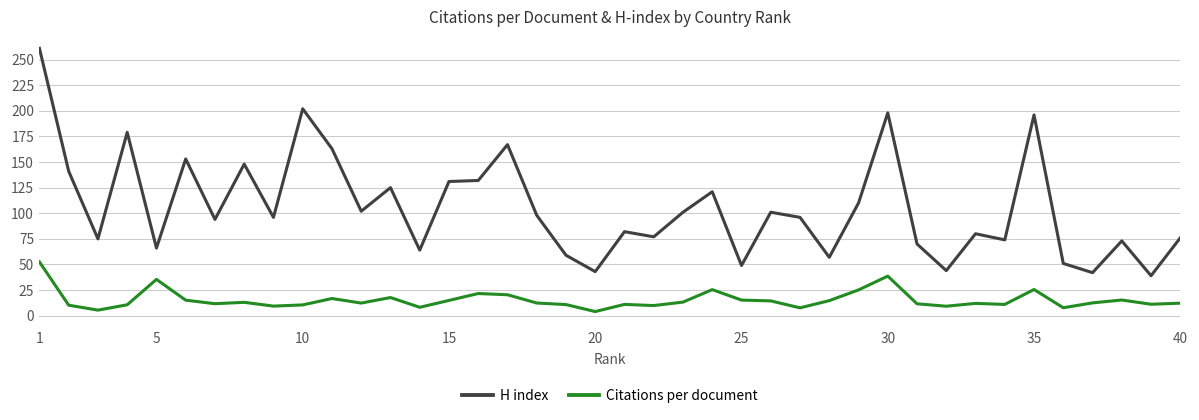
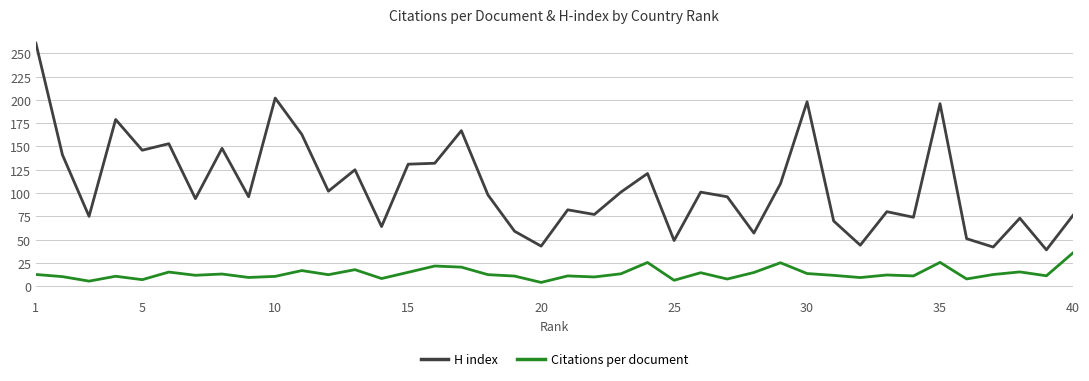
  {
    "H index": {
      "1": 260,
-     "5": 70,
+     "5": 150,
      "10": 200,
      "15": 130,
      "20": 40,
      "25": 50,
      "30": 200,
      "35": 200,
      "40": 80
    },
    "Citations per document": {
-     "1": 50,
-     "5": 40,
+     "1": 10,
+     "5": 10,
      "10": 10,
      "15": 10,
      "20": 0,
-     "25": 20,
-     "30": 40,
+     "25": 10,
+     "30": 10,
      "35": 30,
-     "40": 10
+     "40": 40
    }
  }
